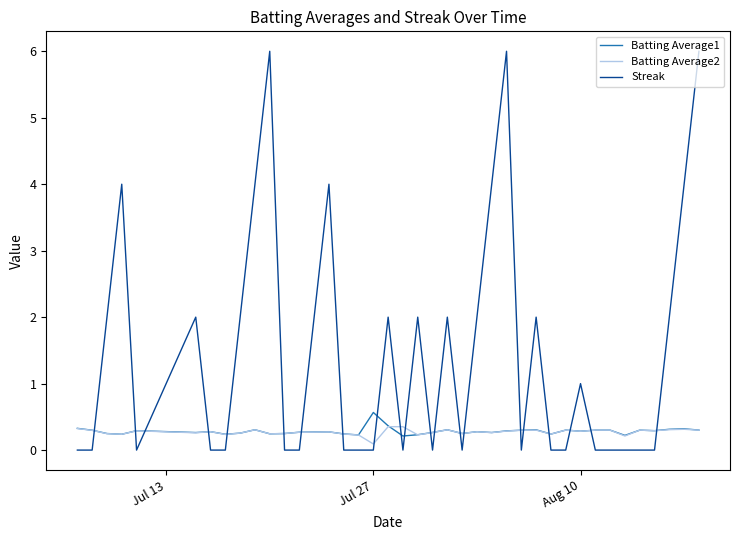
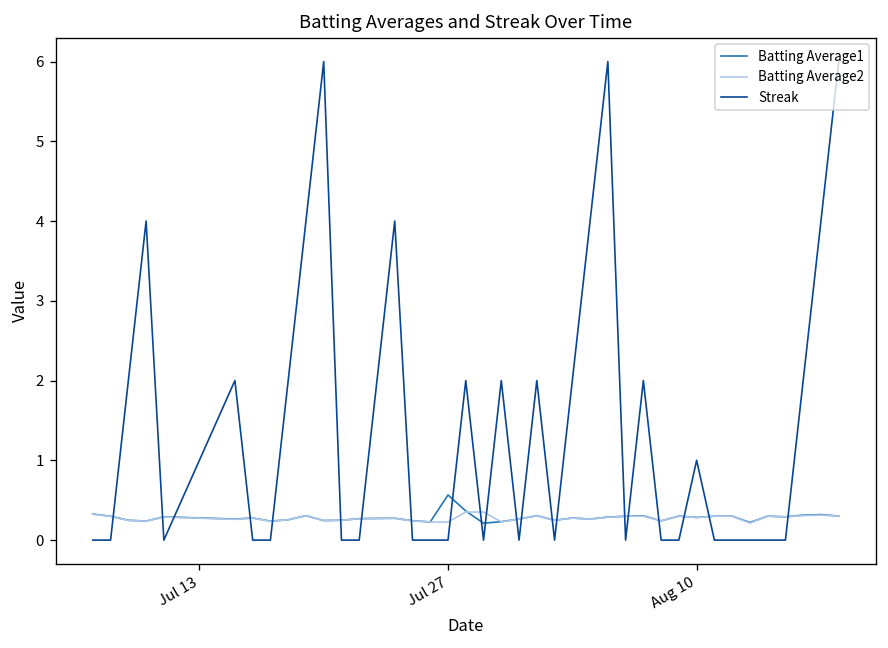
  {
    "Batting Average1": {
      "Jul 27": 0.6
    },
    "Batting Average2": {
-     "Jul 27": 0.1
+     "Jul 27": 0.2
    },
    "Streak": {
      "Jul 27": 0.0,
      "Aug 10": 1.0
    }
  }
